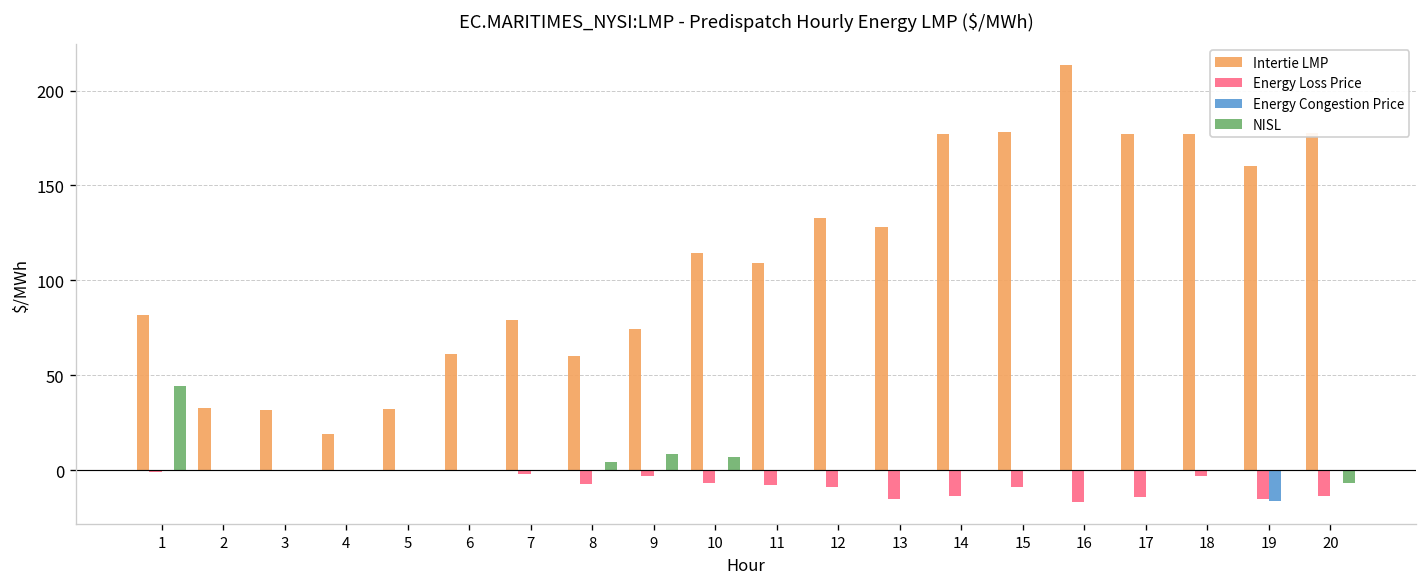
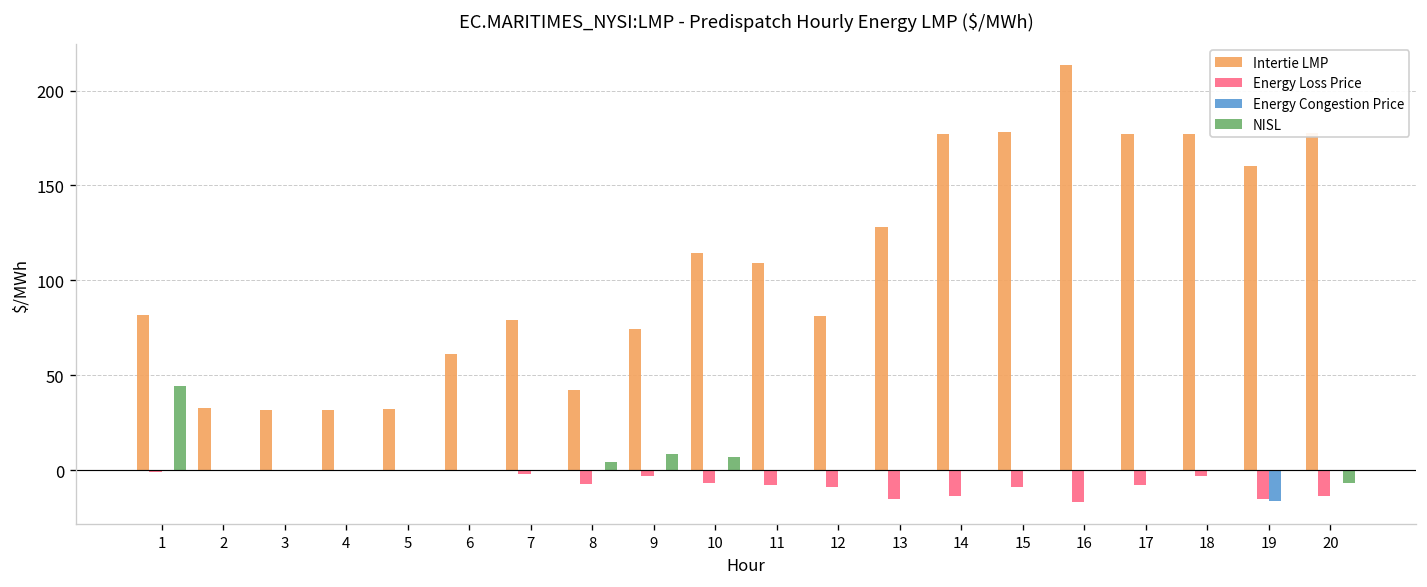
  {
    "Intertie LMP": {
      "1": 82,
      "2": 33,
      "3": 32,
-     "4": 19,
+     "4": 32,
      "5": 32,
      "6": 61,
      "7": 79,
-     "8": 60,
+     "8": 42,
      "9": 74,
      "10": 115,
      "11": 109,
-     "12": 133,
+     "12": 81,
      "13": 128,
      "14": 177,
      "15": 178,
      "16": 213,
      "17": 177,
      "18": 177,
      "19": 160,
      "20": 177
    },
    "Energy Loss Price": {
      "7": -2,
      "8": -7,
      "9": -3,
      "10": -7,
      "11": -8,
      "12": -9,
      "13": -15,
      "14": -14,
      "15": -9,
      "16": -17,
-     "17": -14,
+     "17": -8,
      "18": -3,
      "19": -15,
      "20": -14
    },
    "Energy Congestion Price": {
      "1": 0,
      "2": 0,
      "3": 0,
      "4": 0,
      "5": 0,
      "6": 0,
      "7": 0,
      "8": 0,
      "9": 0,
      "10": 0,
      "11": 0,
      "12": 0,
      "13": 0,
      "14": 0,
      "15": 0,
      "16": 0,
      "17": 0,
      "18": 0,
      "19": -16,
      "20": 0
    },
    "NISL": {
      "1": 44,
      "2": 0,
      "3": 0,
      "4": 0,
      "5": 0,
      "6": 0,
      "7": 0,
      "8": 4,
      "9": 8,
      "10": 7,
      "11": 0,
      "12": 0,
      "13": 0,
      "14": 0,
      "15": 0,
      "18": 0,
      "19": 0,
      "20": -7
    }
  }
